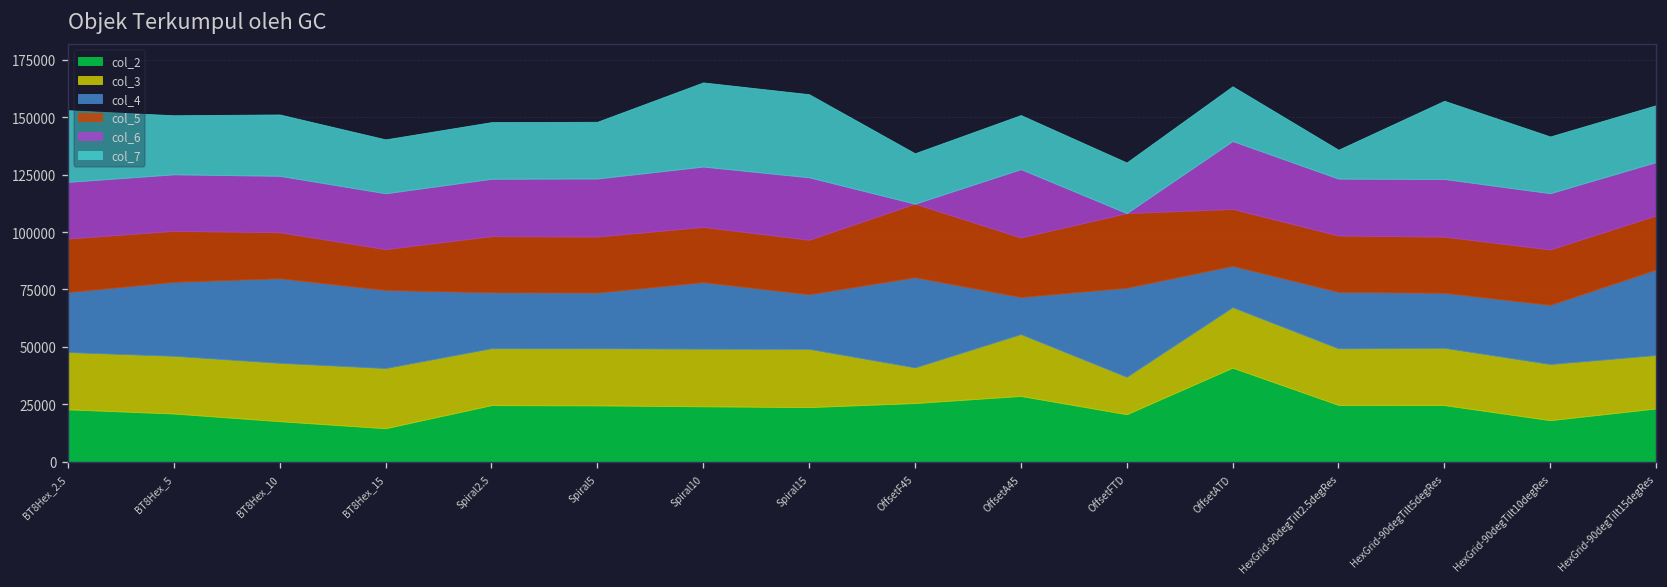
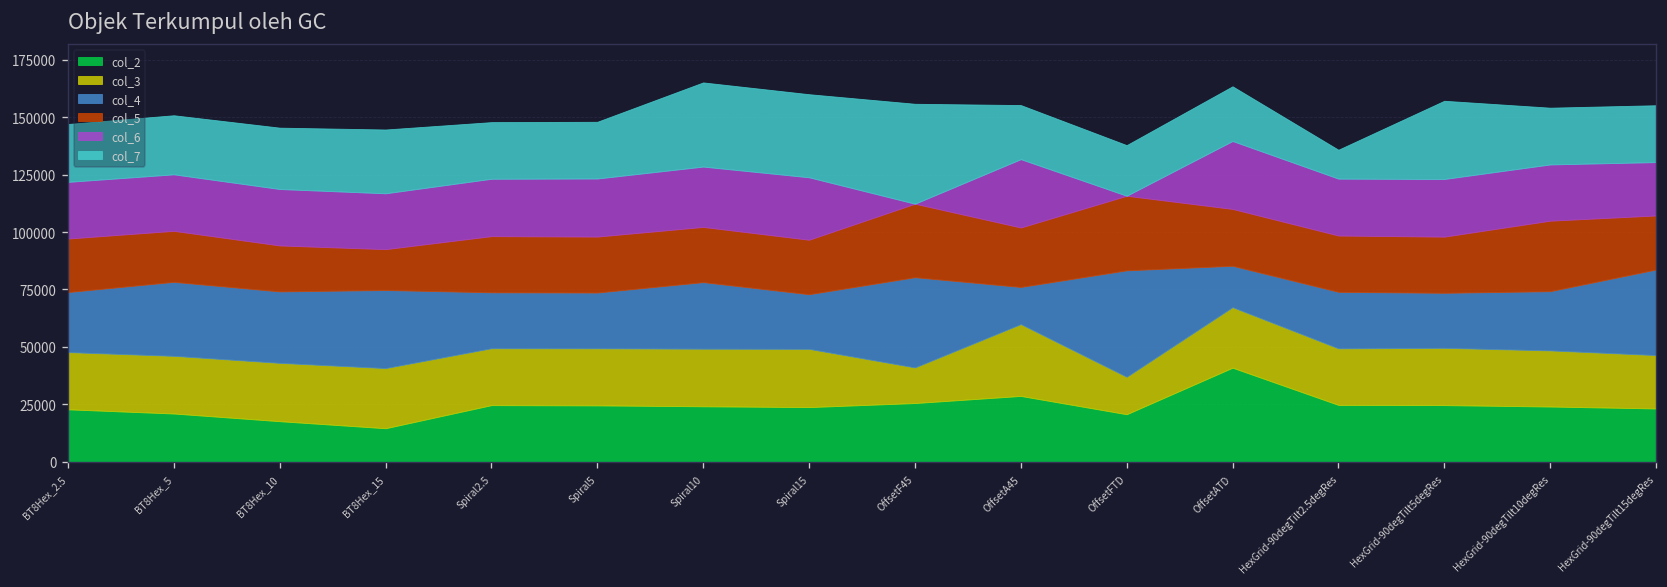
  {
    "col_2": {
      "BT8Hex_2.5": 23000,
      "BT8Hex_5": 21000,
      "BT8Hex_10": 18000,
      "BT8Hex_15": 15000,
      "Spiral2.5": 25000,
      "Spiral5": 25000,
      "Spiral10": 24000,
      "Spiral15": 24000,
      "OffsetF45": 26000,
      "OffsetA45": 29000,
      "OffsetFTD": 21000,
      "OffsetATD": 41000,
      "HexGrid-90degTilt2.5degRes": 25000,
      "HexGrid-90degTilt5degRes": 25000,
-     "HexGrid-90degTilt10degRes": 18000,
+     "HexGrid-90degTilt10degRes": 24000,
      "HexGrid-90degTilt15degRes": 23000
    },
    "col_3": {
      "BT8Hex_2.5": 25000,
      "BT8Hex_5": 25000,
      "BT8Hex_10": 25000,
      "BT8Hex_15": 26000,
      "Spiral2.5": 25000,
      "Spiral5": 25000,
      "Spiral10": 25000,
      "Spiral15": 25000,
      "OffsetF45": 15000,
-     "OffsetA45": 27000,
+     "OffsetA45": 31000,
      "OffsetFTD": 16000,
      "OffsetATD": 26000,
      "HexGrid-90degTilt2.5degRes": 25000,
      "HexGrid-90degTilt5degRes": 25000,
      "HexGrid-90degTilt10degRes": 24000,
      "HexGrid-90degTilt15degRes": 23000
    },
    "col_4": {
      "BT8Hex_2.5": 26000,
      "BT8Hex_5": 32000,
-     "BT8Hex_10": 37000,
+     "BT8Hex_10": 31000,
      "BT8Hex_15": 34000,
      "Spiral2.5": 24000,
      "Spiral5": 24000,
      "Spiral10": 29000,
      "Spiral15": 24000,
      "OffsetF45": 39000,
      "OffsetA45": 16000,
-     "OffsetFTD": 39000,
+     "OffsetFTD": 46000,
      "OffsetATD": 18000,
      "HexGrid-90degTilt2.5degRes": 25000,
      "HexGrid-90degTilt5degRes": 24000,
      "HexGrid-90degTilt10degRes": 26000,
      "HexGrid-90degTilt15degRes": 37000
    },
    "col_5": {
      "BT8Hex_2.5": 23000,
      "BT8Hex_5": 22000,
      "BT8Hex_10": 20000,
      "BT8Hex_15": 18000,
      "Spiral2.5": 24000,
      "Spiral5": 24000,
      "Spiral10": 24000,
      "Spiral15": 24000,
      "OffsetA45": 26000,
      "OffsetATD": 25000,
      "HexGrid-90degTilt2.5degRes": 24000,
      "HexGrid-90degTilt5degRes": 24000,
-     "HexGrid-90degTilt10degRes": 24000,
+     "HexGrid-90degTilt10degRes": 31000,
      "HexGrid-90degTilt15degRes": 24000
    },
    "col_6": {
      "BT8Hex_2.5": 25000,
      "BT8Hex_5": 25000,
      "BT8Hex_10": 25000,
      "BT8Hex_15": 24000,
      "Spiral2.5": 25000,
      "Spiral5": 25000,
      "Spiral10": 26000,
      "Spiral15": 27000,
      "OffsetA45": 30000,
      "OffsetATD": 30000,
      "HexGrid-90degTilt2.5degRes": 25000,
      "HexGrid-90degTilt5degRes": 25000,
      "HexGrid-90degTilt10degRes": 24000,
      "HexGrid-90degTilt15degRes": 23000
    },
    "col_7": {
-     "BT8Hex_2.5": 31000,
+     "BT8Hex_2.5": 25000,
      "BT8Hex_5": 26000,
      "BT8Hex_10": 27000,
-     "BT8Hex_15": 23000,
+     "BT8Hex_15": 28000,
      "Spiral2.5": 25000,
      "Spiral5": 25000,
      "Spiral10": 37000,
      "Spiral15": 36000,
-     "OffsetF45": 22000,
+     "OffsetF45": 43000,
      "OffsetA45": 24000,
      "OffsetFTD": 22000,
      "OffsetATD": 24000,
      "HexGrid-90degTilt2.5degRes": 13000,
      "HexGrid-90degTilt5degRes": 34000,
      "HexGrid-90degTilt10degRes": 25000,
      "HexGrid-90degTilt15degRes": 25000
    }
  }
